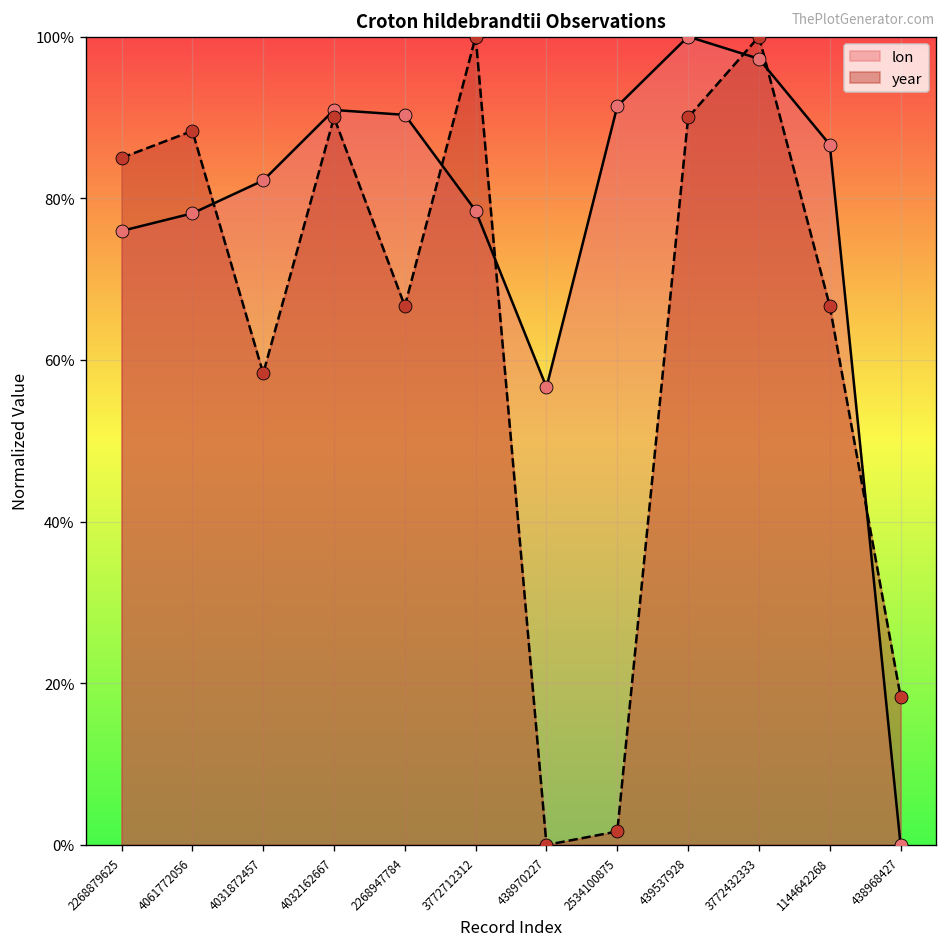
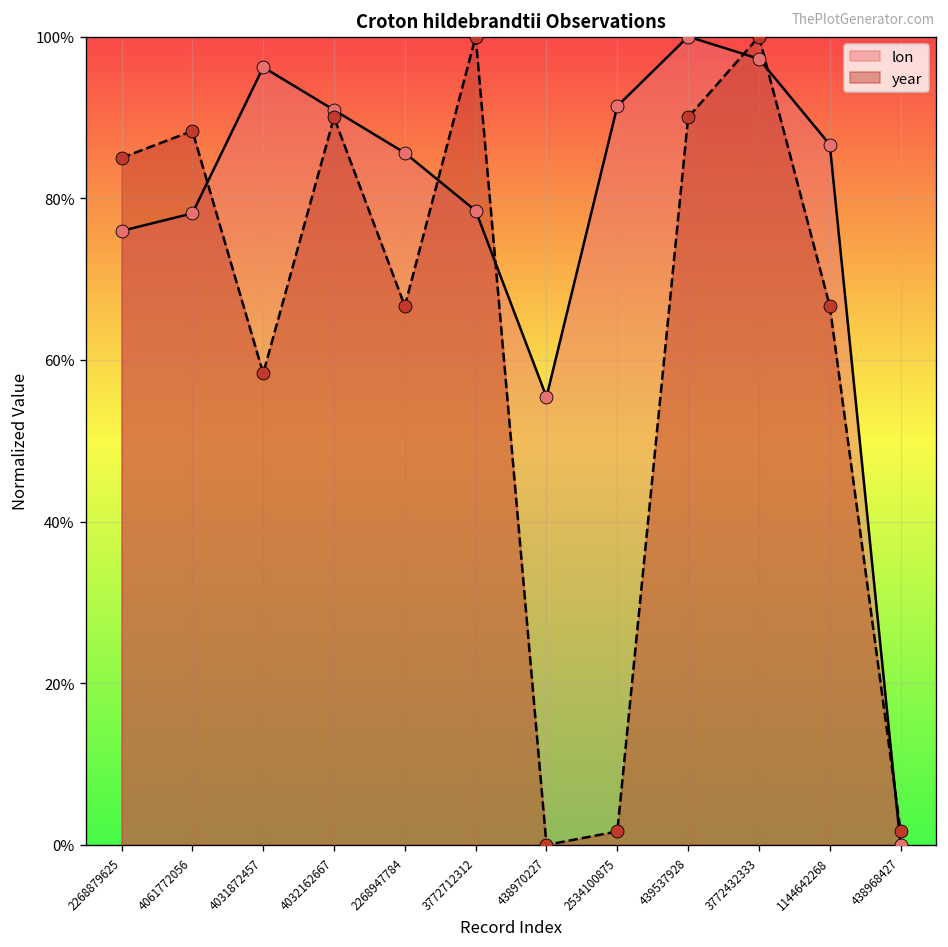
  {
    "lon": {
      "2268879625": "76%",
      "4061772056": "78%",
-     "4031872457": "82%",
+     "4031872457": "96%",
      "4032162667": "91%",
-     "2268947784": "90%",
+     "2268947784": "86%",
      "3772712312": "78%",
-     "438970227": "57%",
+     "438970227": "55%",
      "2534100875": "91%",
      "439537928": "100%",
      "3772432333": "97%",
      "1144642268": "87%",
      "438968427": "0%"
    },
    "year": {
      "2268879625": "85%",
      "4061772056": "88%",
      "4031872457": "58%",
      "4032162667": "90%",
      "2268947784": "67%",
      "3772712312": "100%",
      "438970227": "0%",
      "2534100875": "2%",
      "439537928": "90%",
      "3772432333": "100%",
      "1144642268": "67%",
-     "438968427": "18%"
+     "438968427": "2%"
    }
  }
